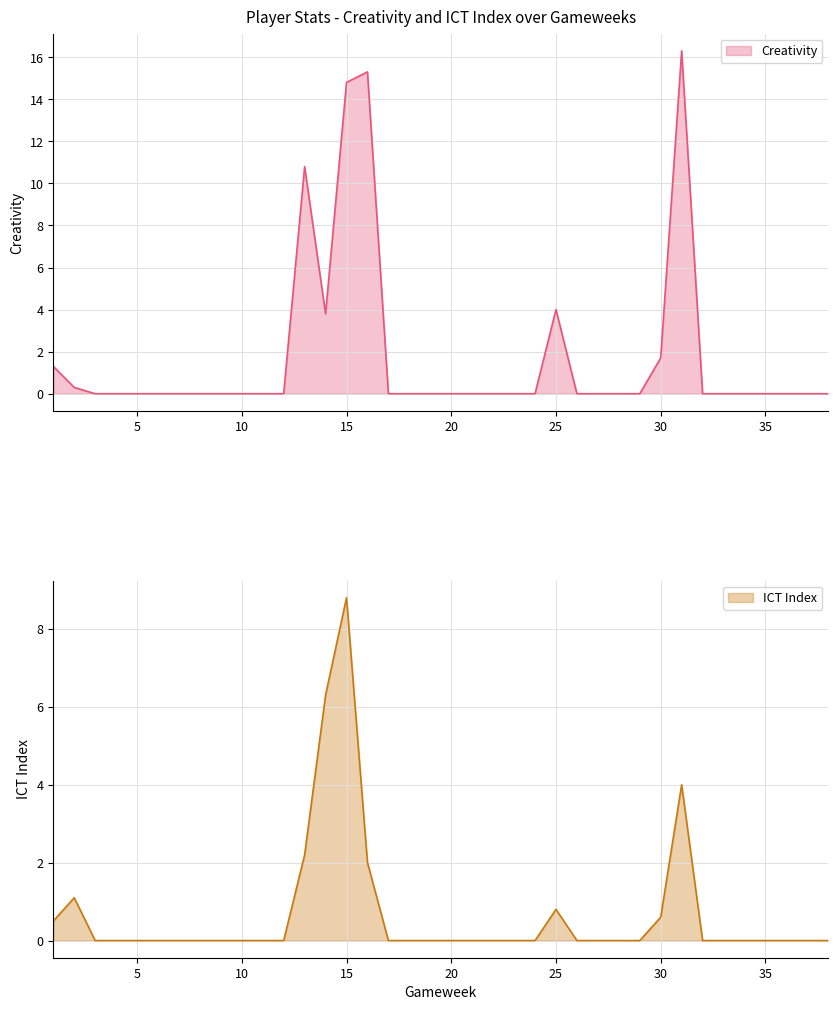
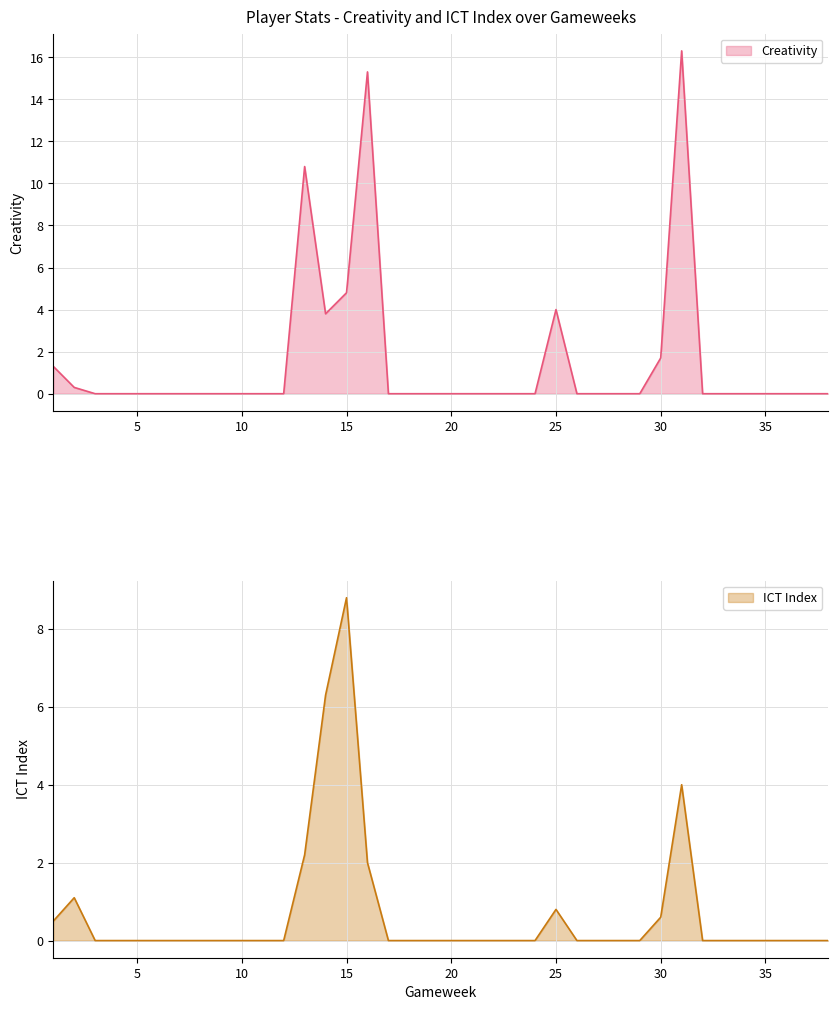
  {
    "Player Stats - Creativity and ICT Index over Gameweeks": {
      "5": 0.0,
      "10": 0.0,
-     "15": 14.8,
+     "15": 4.8,
      "20": 0.0,
      "25": 4.0,
      "30": 1.7,
      "35": 0.0
    }
  }
